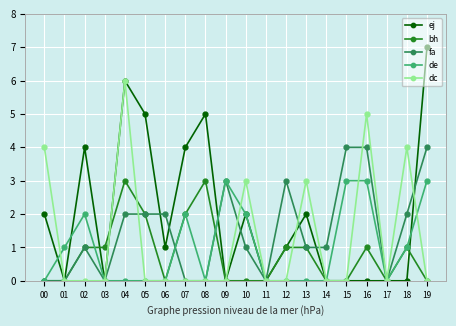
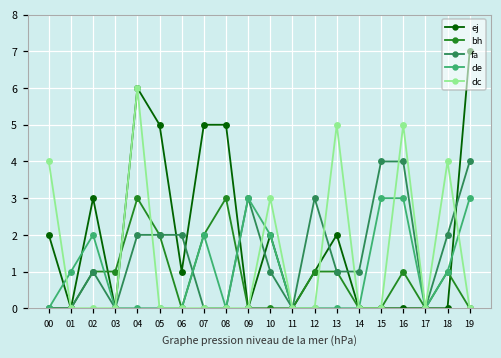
  {
    "ej": {
      "00": 2,
-     "02": 4,
+     "02": 3,
      "05": 5,
      "06": 1,
-     "07": 4,
+     "07": 5,
      "08": 5,
      "13": 2,
      "16": 0,
      "18": 0
    },
    "dc": {
      "00": 4,
      "02": 0,
      "10": 3,
-     "13": 3,
+     "13": 5,
      "16": 5,
      "18": 4
    }
  }
